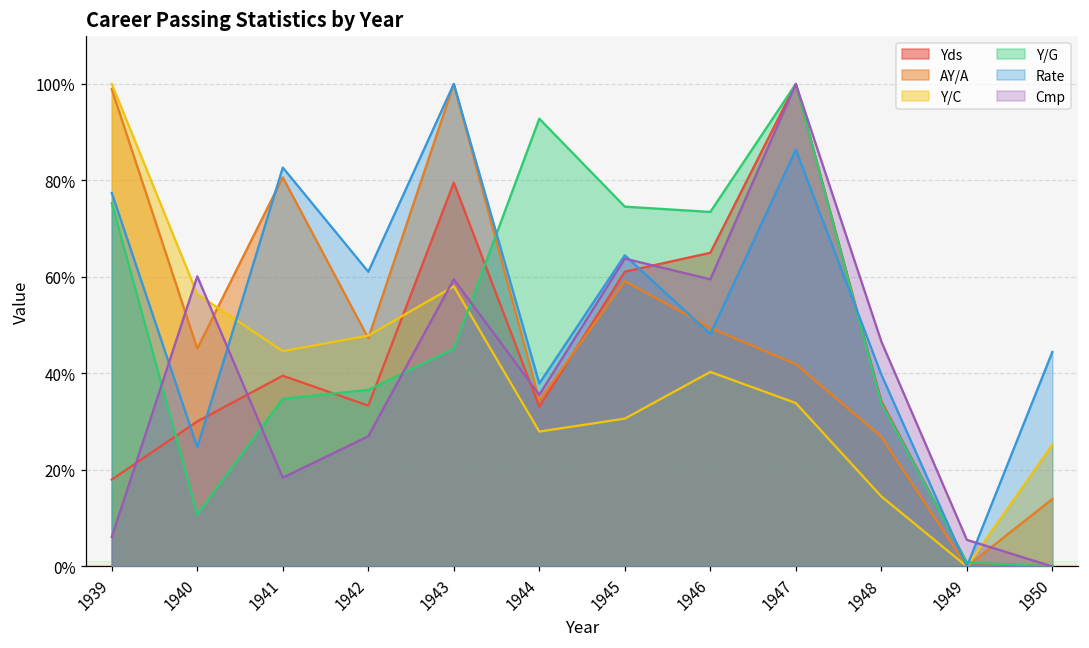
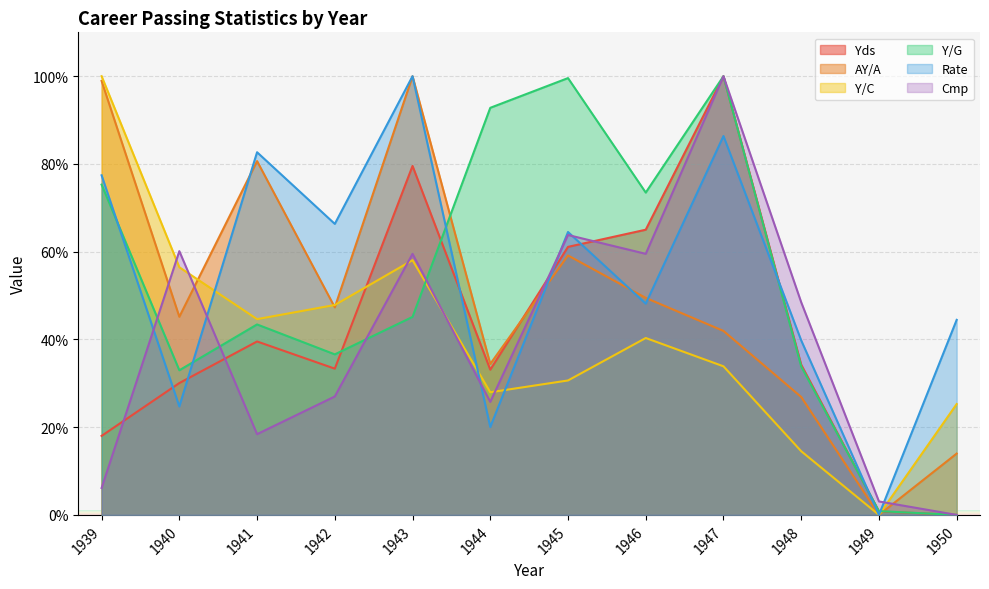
  {
    "Y/G": {
      "1939": "75%",
-     "1940": "11%",
-     "1941": "35%",
+     "1940": "33%",
+     "1941": "43%",
      "1942": "37%",
      "1943": "45%",
      "1944": "93%",
-     "1945": "75%",
+     "1945": "100%",
      "1946": "73%"
    },
    "Rate": {
      "1939": "77%",
      "1940": "25%",
      "1941": "83%",
-     "1942": "61%",
-     "1944": "38%",
+     "1942": "66%",
+     "1944": "20%",
      "1945": "64%",
      "1946": "48%",
      "1947": "86%",
      "1948": "40%",
      "1950": "44%"
    },
    "Cmp": {
      "1939": "6%",
      "1940": "60%",
      "1941": "18%",
      "1942": "27%",
      "1943": "60%",
-     "1944": "36%",
+     "1944": "26%",
      "1945": "64%",
      "1946": "60%",
-     "1948": "47%",
-     "1949": "6%"
+     "1948": "48%",
+     "1949": "3%"
    }
  }
